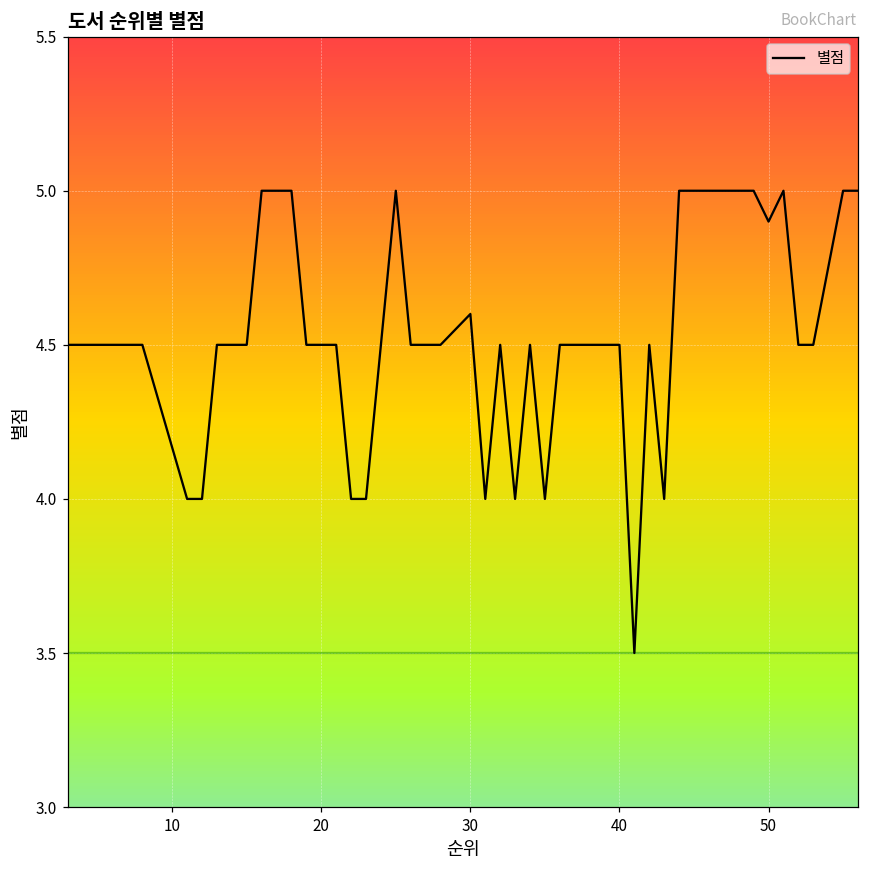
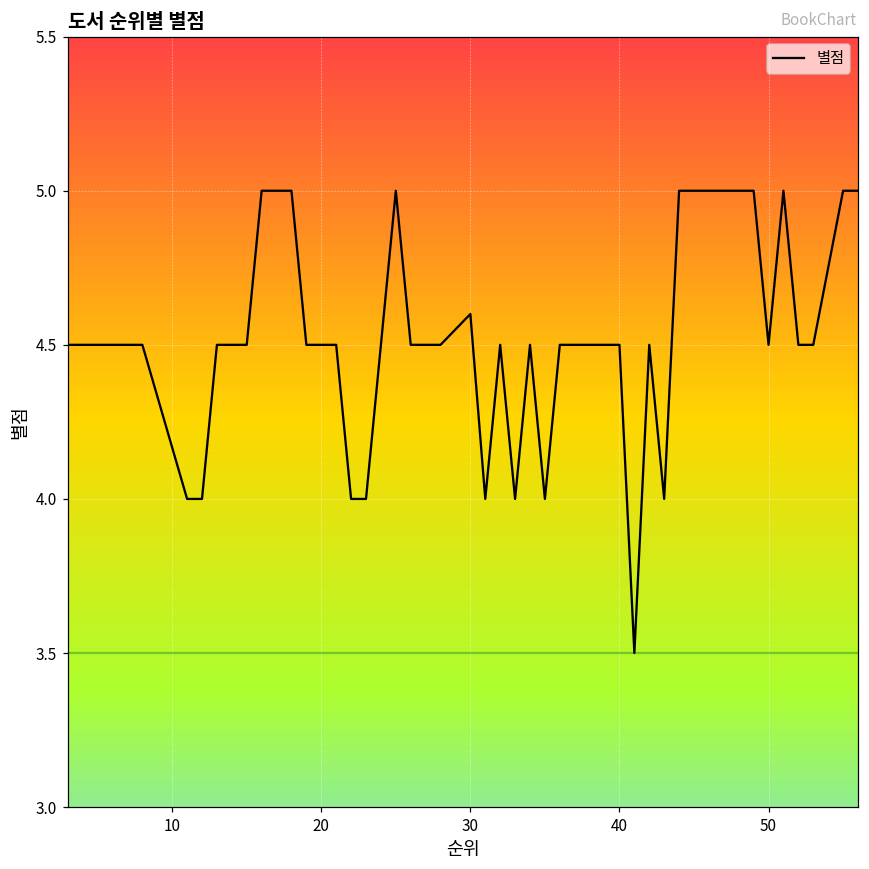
  {
    "20": 4.5,
    "30": 4.6,
    "40": 4.5,
-   "50": 4.9
+   "50": 4.5
  }
